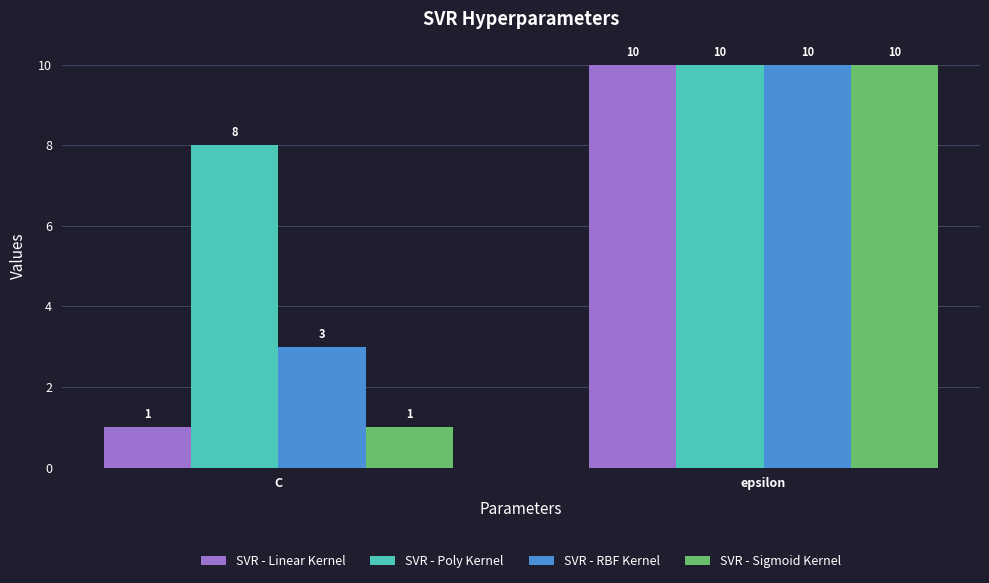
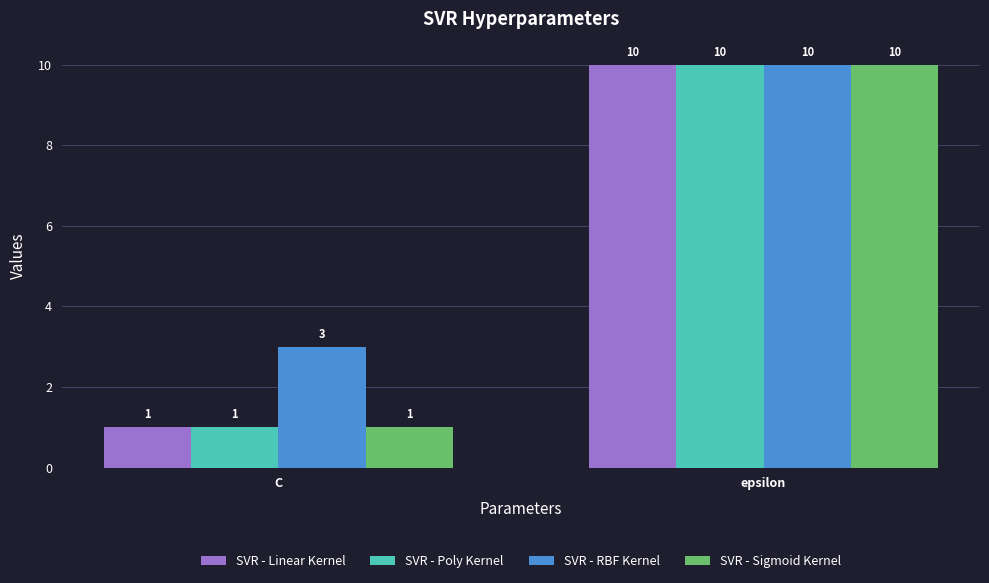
  {
    "SVR - Linear Kernel": {
      "C": 1,
      "epsilon": 10
    },
    "SVR - Poly Kernel": {
-     "C": 8,
+     "C": 1,
      "epsilon": 10
    },
    "SVR - RBF Kernel": {
      "C": 3,
      "epsilon": 10
    },
    "SVR - Sigmoid Kernel": {
      "C": 1,
      "epsilon": 10
    }
  }
